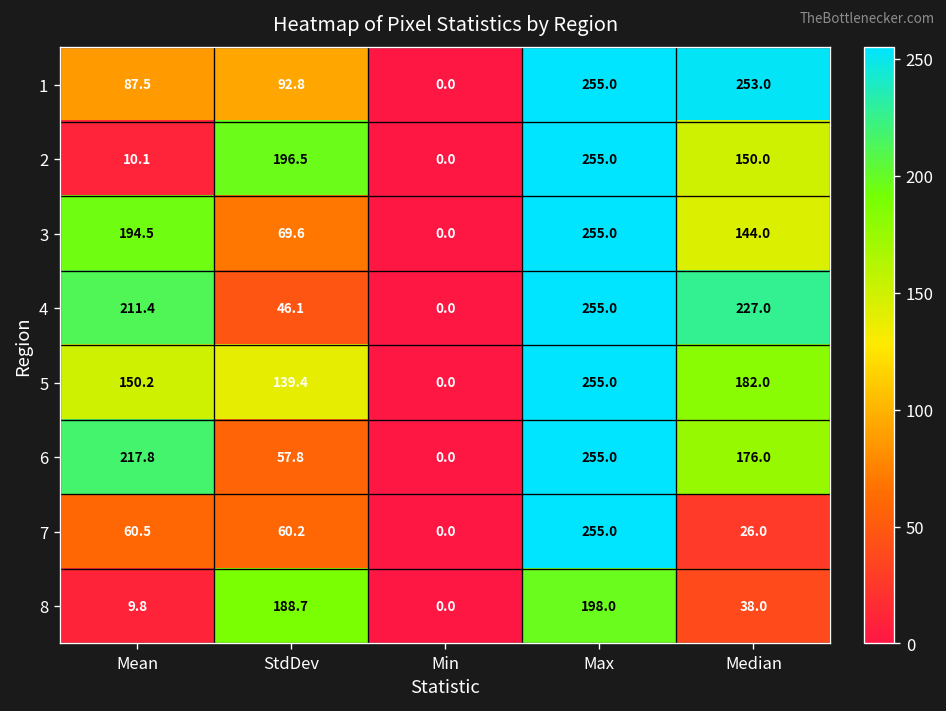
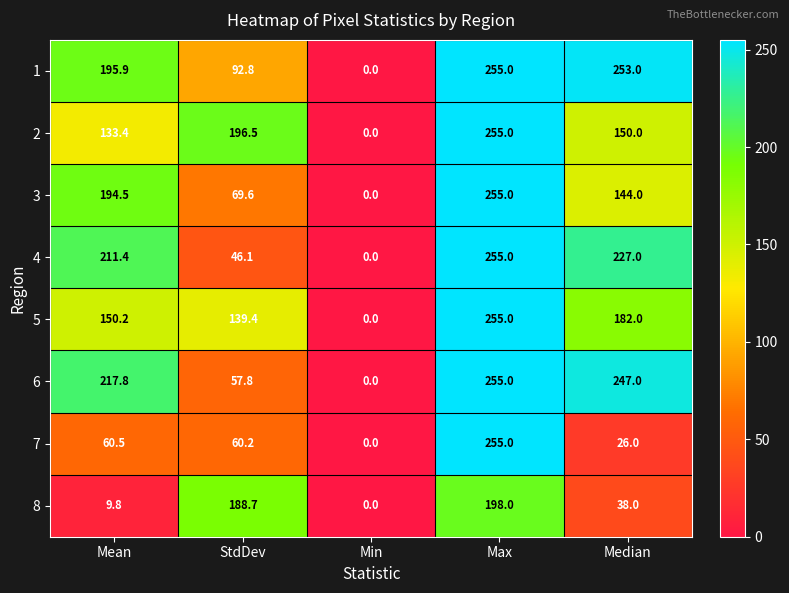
  {
    "1": {
-     "Mean": 87.5,
+     "Mean": 195.9,
      "StdDev": 92.8,
      "Min": 0.0,
      "Max": 255.0,
      "Median": 253.0
    },
    "2": {
-     "Mean": 10.1,
+     "Mean": 133.4,
      "StdDev": 196.5,
      "Min": 0.0,
      "Max": 255.0,
      "Median": 150.0
    },
    "3": {
      "Mean": 194.5,
      "StdDev": 69.6,
      "Min": 0.0,
      "Max": 255.0,
      "Median": 144.0
    },
    "4": {
      "Mean": 211.4,
      "StdDev": 46.1,
      "Min": 0.0,
      "Max": 255.0,
      "Median": 227.0
    },
    "5": {
      "Mean": 150.2,
      "StdDev": 139.4,
      "Min": 0.0,
      "Max": 255.0,
      "Median": 182.0
    },
    "6": {
      "Mean": 217.8,
      "StdDev": 57.8,
      "Min": 0.0,
      "Max": 255.0,
-     "Median": 176.0
+     "Median": 247.0
    },
    "7": {
      "Mean": 60.5,
      "StdDev": 60.2,
      "Min": 0.0,
      "Max": 255.0,
      "Median": 26.0
    },
    "8": {
      "Mean": 9.8,
      "StdDev": 188.7,
      "Min": 0.0,
      "Max": 198.0,
      "Median": 38.0
    }
  }
